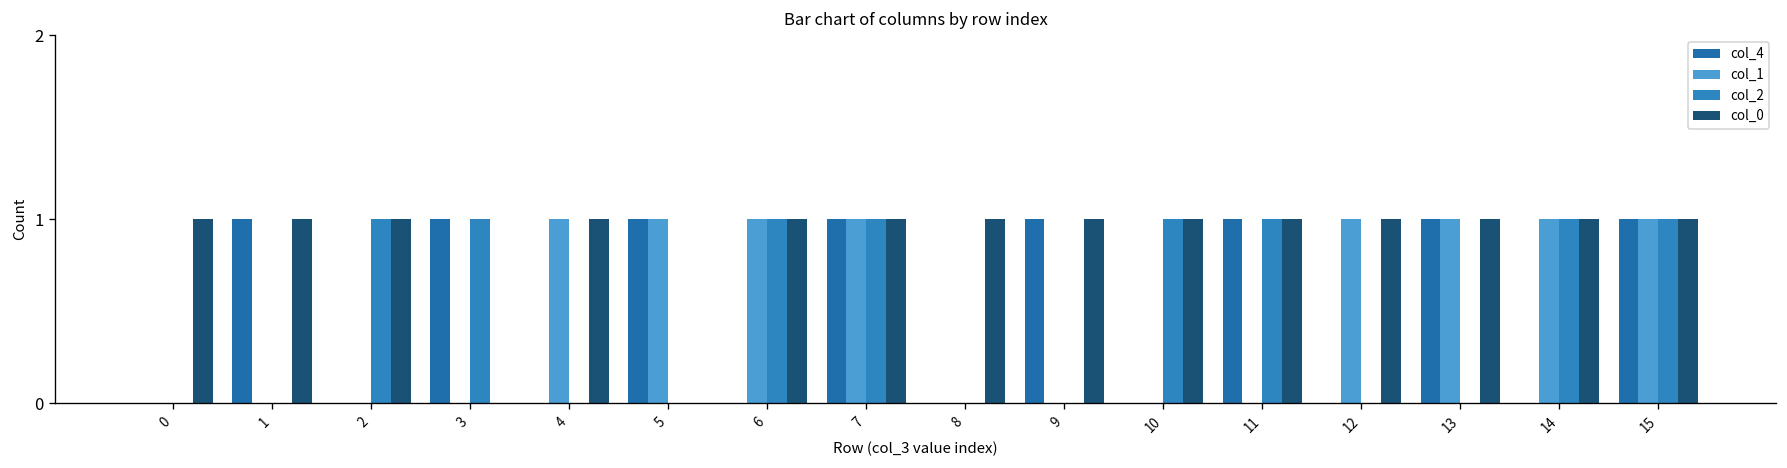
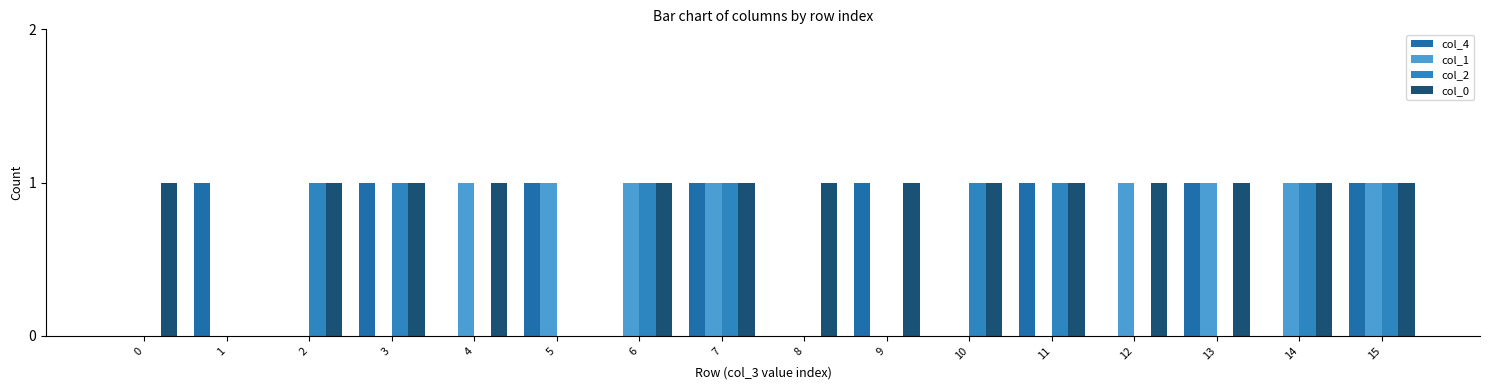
  {
    "col_0": {
      "0": 1,
-     "1": 1,
+     "1": 0,
      "2": 1,
-     "3": 0,
+     "3": 1,
      "4": 1,
      "5": 0,
      "6": 1,
      "7": 1,
      "8": 1,
      "9": 1,
      "10": 1,
      "11": 1,
      "12": 1,
      "13": 1,
      "14": 1,
      "15": 1
    }
  }
